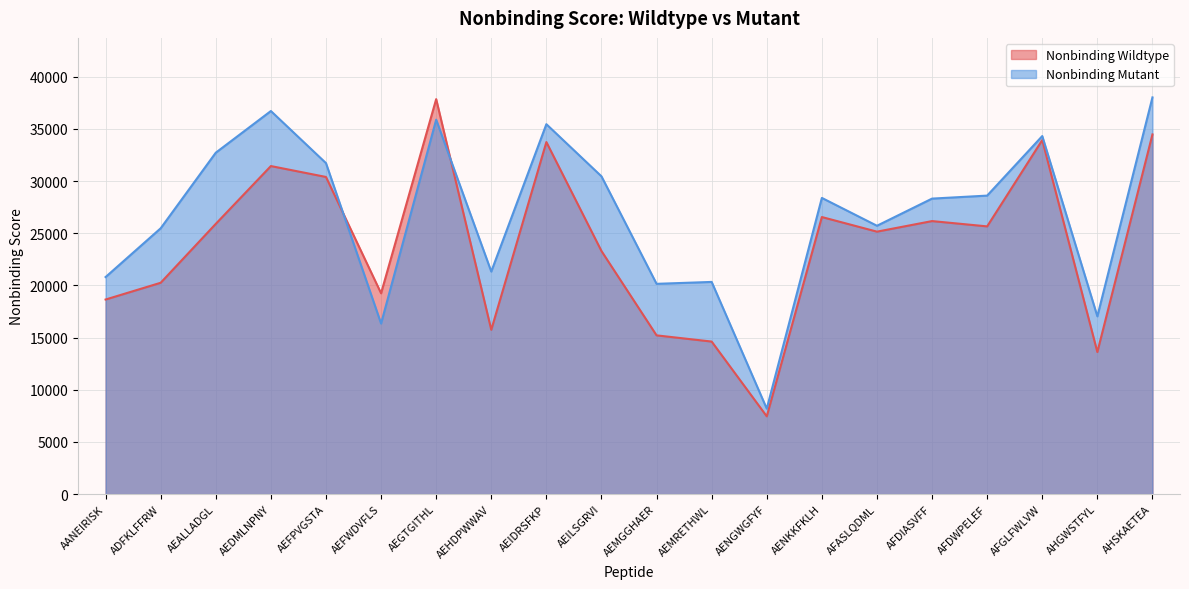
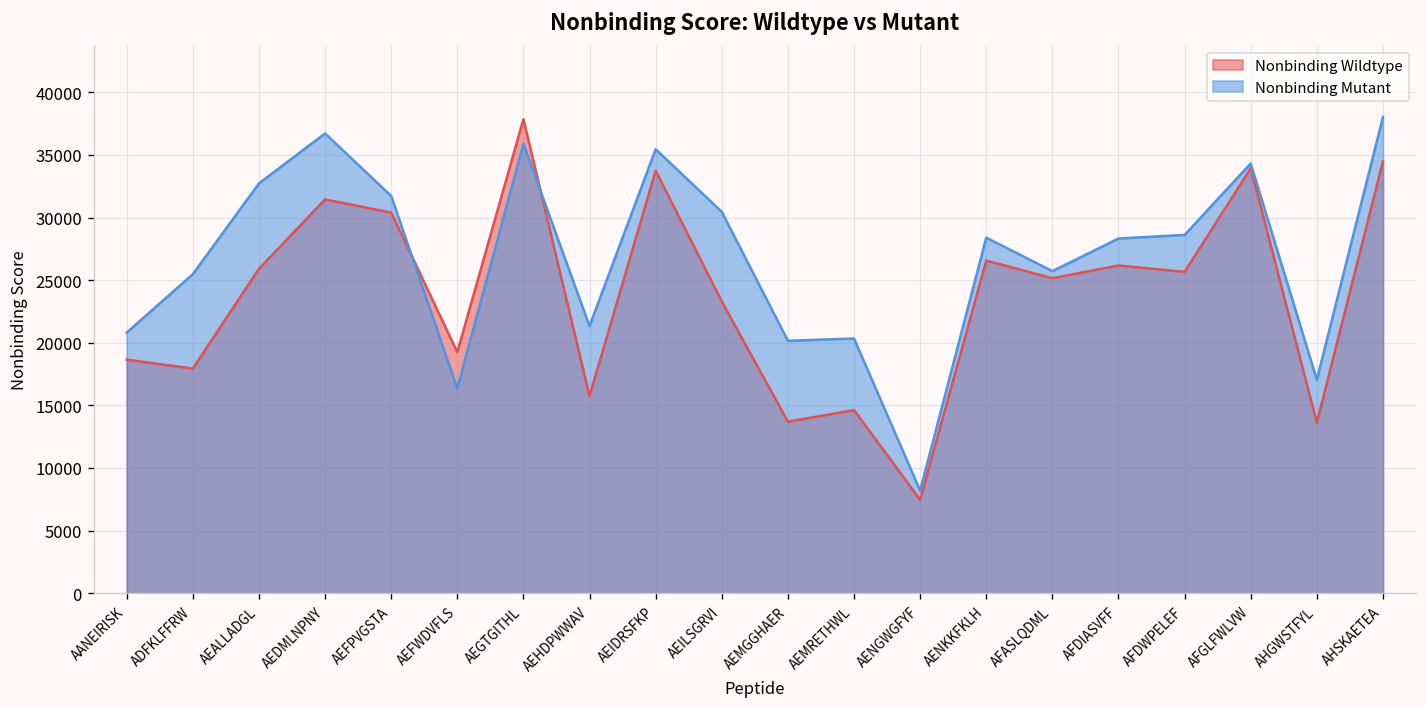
  {
    "Nonbinding Wildtype": {
      "AANEIRISK": 18700,
-     "ADFKLFFRW": 20300,
+     "ADFKLFFRW": 17900,
      "AEALLADGL": 25900,
      "AEDMLNPNY": 31400,
      "AEFPVGSTA": 30400,
      "AEFWDVFLS": 19300,
      "AEGTGITHL": 37900,
      "AEHDPWWAV": 15800,
      "AEIDRSFKP": 33700,
      "AEILSGRVI": 23300,
-     "AEMGGHAER": 15200,
+     "AEMGGHAER": 13700,
      "AEMRETHWL": 14600,
      "AENGWGFYF": 7500,
      "AENKKFKLH": 26600,
      "AFASLQDML": 25200,
      "AFDIASVFF": 26200,
      "AFDWPELEF": 25700,
      "AFGLFWLVW": 33900,
      "AHGWSTFYL": 13600,
      "AHSKAETEA": 34500
    },
    "Nonbinding Mutant": {
      "AANEIRISK": 20800,
      "ADFKLFFRW": 25500,
      "AEALLADGL": 32700,
      "AEDMLNPNY": 36700,
      "AEFPVGSTA": 31700,
      "AEFWDVFLS": 16400,
      "AEGTGITHL": 35900,
      "AEHDPWWAV": 21300,
      "AEIDRSFKP": 35500,
      "AEILSGRVI": 30500,
      "AEMGGHAER": 20200,
      "AEMRETHWL": 20300,
      "AENGWGFYF": 8200,
      "AENKKFKLH": 28400,
      "AFASLQDML": 25700,
      "AFDIASVFF": 28300,
      "AFDWPELEF": 28600,
      "AFGLFWLVW": 34300,
      "AHGWSTFYL": 17000,
      "AHSKAETEA": 38000
    }
  }
